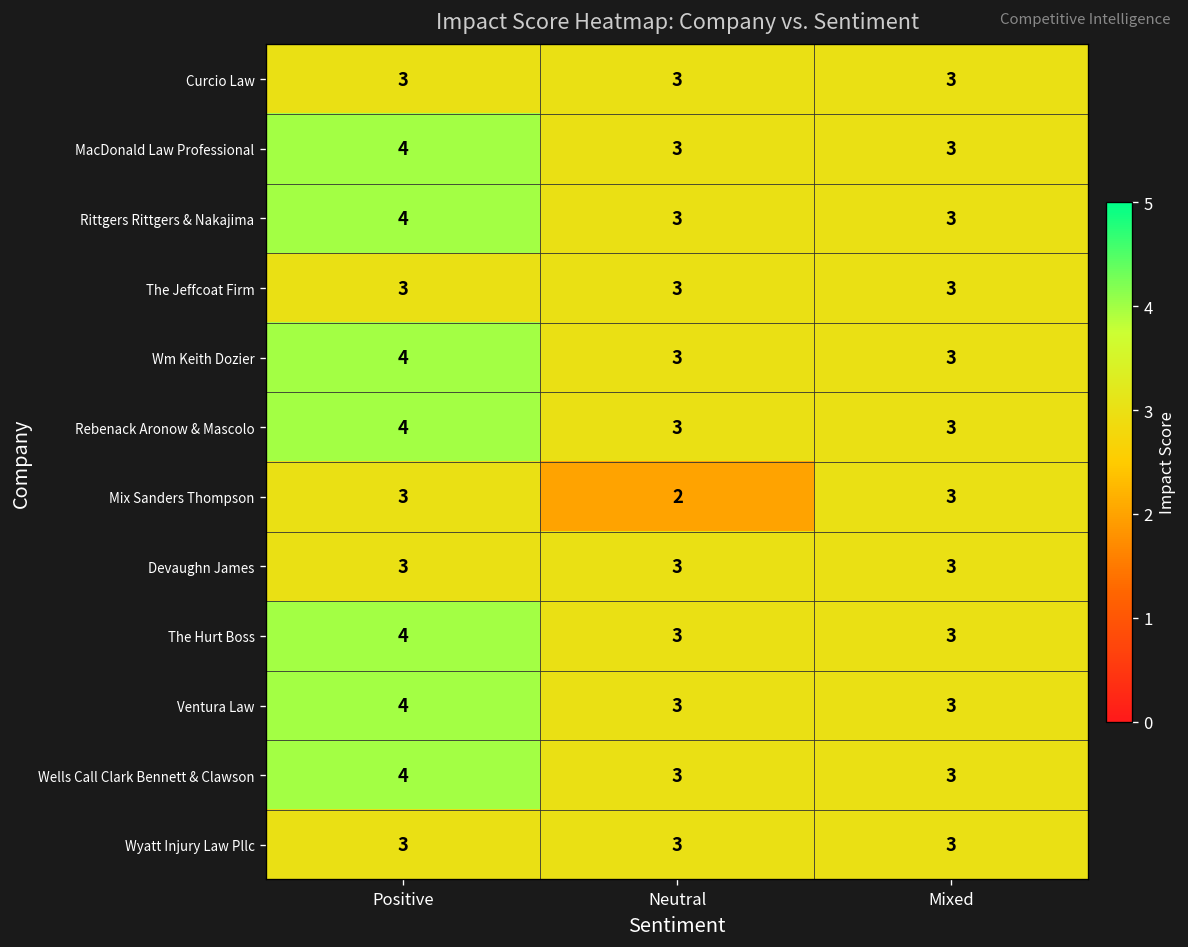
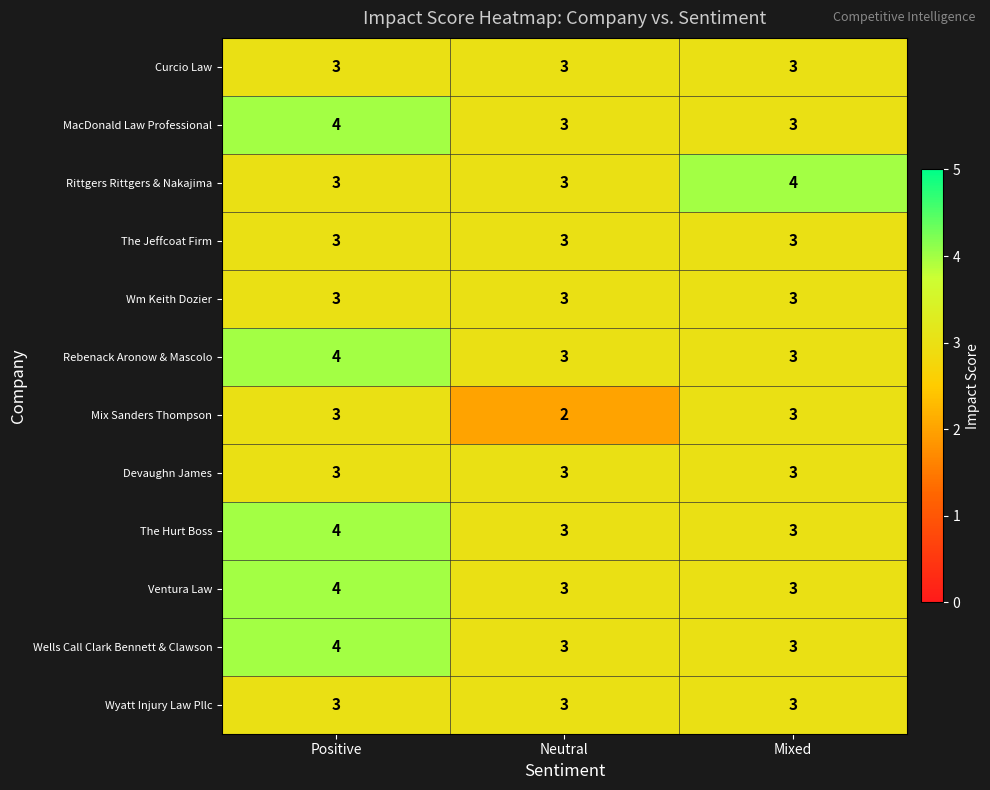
  {
    "Curcio Law": {
      "Positive": 3,
      "Neutral": 3,
      "Mixed": 3
    },
    "MacDonald Law Professional": {
      "Positive": 4,
      "Neutral": 3,
      "Mixed": 3
    },
    "Rittgers Rittgers & Nakajima": {
-     "Positive": 4,
+     "Positive": 3,
      "Neutral": 3,
-     "Mixed": 3
+     "Mixed": 4
    },
    "The Jeffcoat Firm": {
      "Positive": 3,
      "Neutral": 3,
      "Mixed": 3
    },
    "Wm Keith Dozier": {
-     "Positive": 4,
+     "Positive": 3,
      "Neutral": 3,
      "Mixed": 3
    },
    "Rebenack Aronow & Mascolo": {
      "Positive": 4,
      "Neutral": 3,
      "Mixed": 3
    },
    "Mix Sanders Thompson": {
      "Positive": 3,
      "Neutral": 2,
      "Mixed": 3
    },
    "Devaughn James": {
      "Positive": 3,
      "Neutral": 3,
      "Mixed": 3
    },
    "The Hurt Boss": {
      "Positive": 4,
      "Neutral": 3,
      "Mixed": 3
    },
    "Ventura Law": {
      "Positive": 4,
      "Neutral": 3,
      "Mixed": 3
    },
    "Wells Call Clark Bennett & Clawson": {
      "Positive": 4,
      "Neutral": 3,
      "Mixed": 3
    },
    "Wyatt Injury Law Pllc": {
      "Positive": 3,
      "Neutral": 3,
      "Mixed": 3
    }
  }
